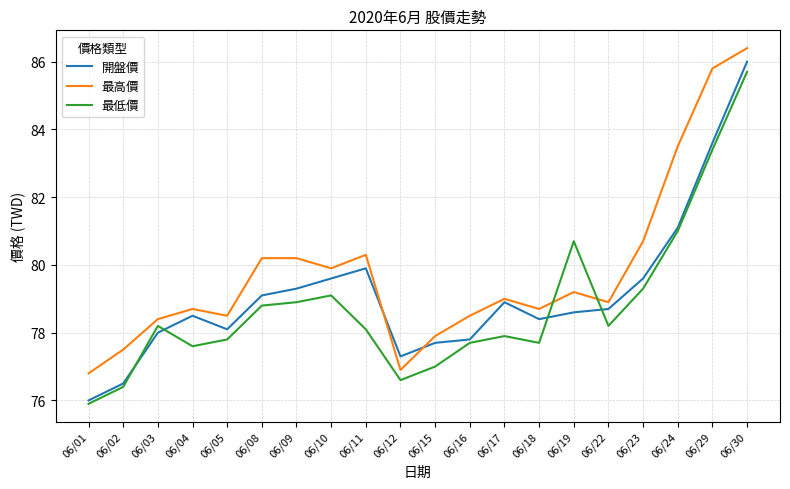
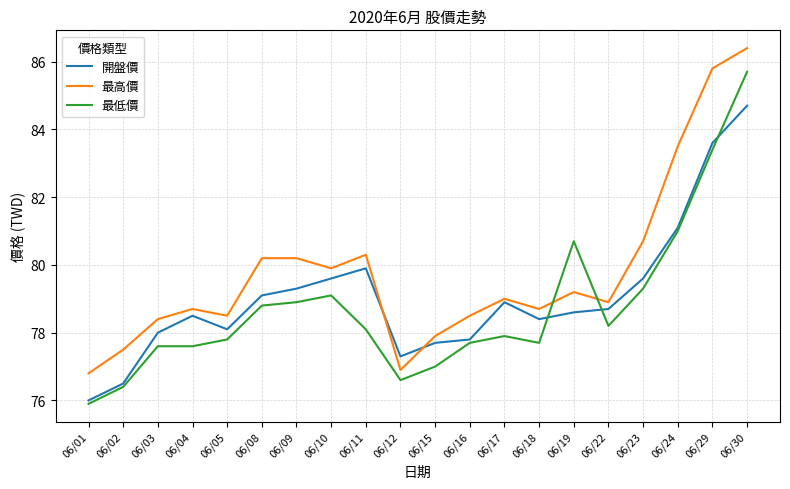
  {
    "開盤價": {
      "06/01": 76.0,
      "06/02": 76.5,
      "06/03": 78.0,
      "06/04": 78.5,
      "06/05": 78.1,
      "06/08": 79.1,
      "06/09": 79.3,
      "06/10": 79.6,
      "06/11": 79.9,
      "06/12": 77.3,
      "06/15": 77.7,
      "06/16": 77.8,
      "06/17": 78.9,
      "06/18": 78.4,
      "06/19": 78.6,
      "06/22": 78.7,
      "06/23": 79.6,
      "06/24": 81.1,
      "06/29": 83.6,
-     "06/30": 86.0
+     "06/30": 84.7
    },
    "最高價": {
      "06/01": 76.8,
      "06/02": 77.5,
      "06/03": 78.4,
      "06/04": 78.7,
      "06/05": 78.5,
      "06/08": 80.2,
      "06/09": 80.2,
      "06/10": 79.9,
      "06/11": 80.3,
      "06/12": 76.9,
      "06/15": 77.9,
      "06/16": 78.5,
      "06/17": 79.0,
      "06/18": 78.7,
      "06/19": 79.2,
      "06/22": 78.9,
      "06/23": 80.7,
      "06/24": 83.5,
      "06/29": 85.8,
      "06/30": 86.4
    },
    "最低價": {
      "06/01": 75.9,
      "06/02": 76.4,
-     "06/03": 78.2,
+     "06/03": 77.6,
      "06/04": 77.6,
      "06/05": 77.8,
      "06/08": 78.8,
      "06/09": 78.9,
      "06/10": 79.1,
      "06/11": 78.1,
      "06/12": 76.6,
      "06/15": 77.0,
      "06/16": 77.7,
      "06/17": 77.9,
      "06/18": 77.7,
      "06/19": 80.7,
      "06/22": 78.2,
      "06/23": 79.3,
      "06/24": 81.0,
      "06/29": 83.4,
      "06/30": 85.7
    }
  }
